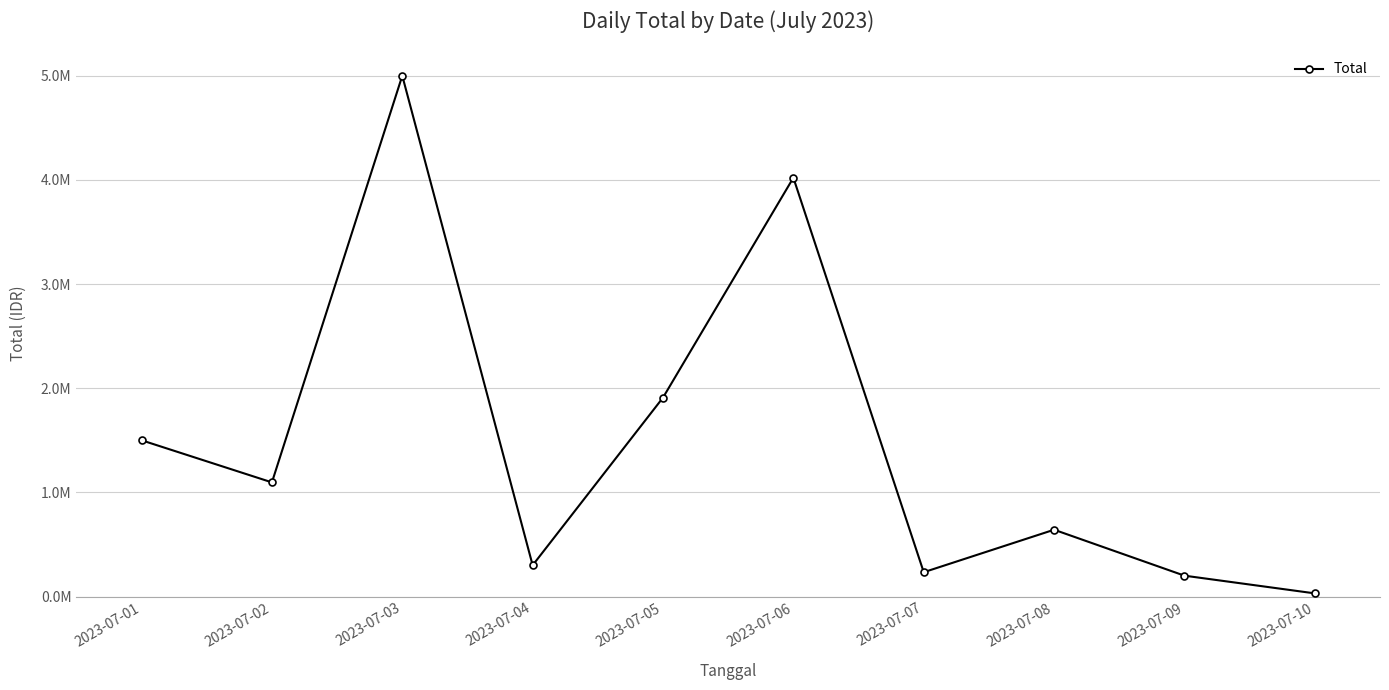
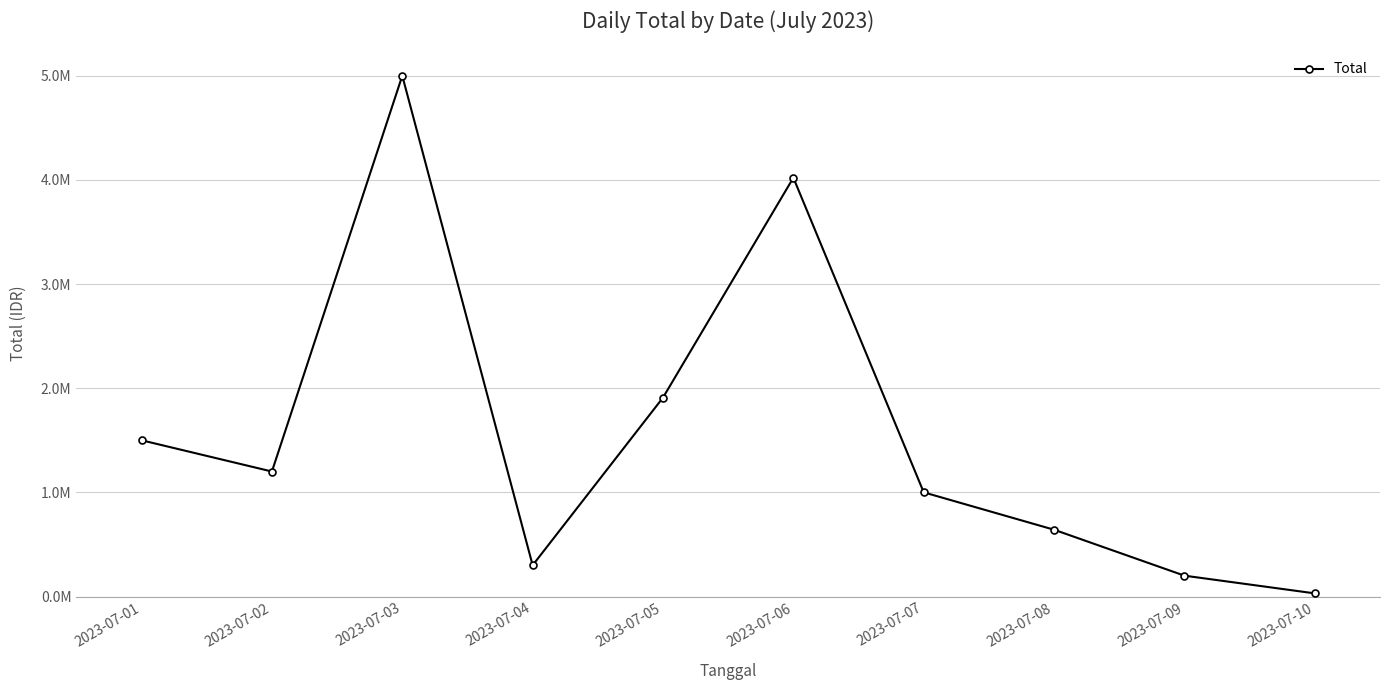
  {
    "2023-07-01": 1500000,
-   "2023-07-02": 1100000,
+   "2023-07-02": 1200000,
    "2023-07-03": 5000000,
    "2023-07-04": 300000,
    "2023-07-05": 1910000,
    "2023-07-06": 4020000,
-   "2023-07-07": 230000,
+   "2023-07-07": 1000000,
    "2023-07-08": 640000,
    "2023-07-09": 200000,
    "2023-07-10": 30000
  }
